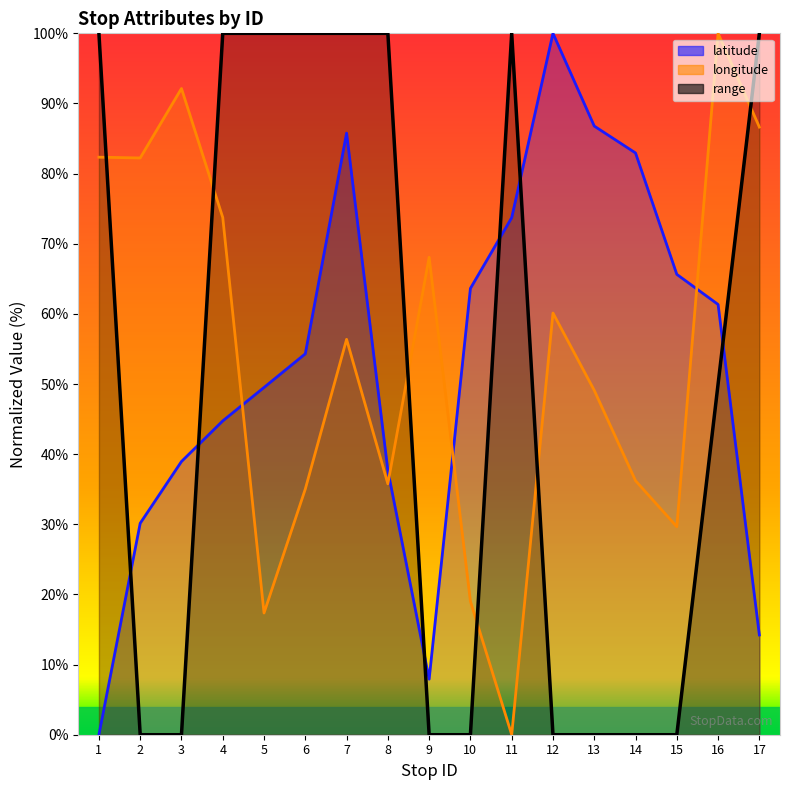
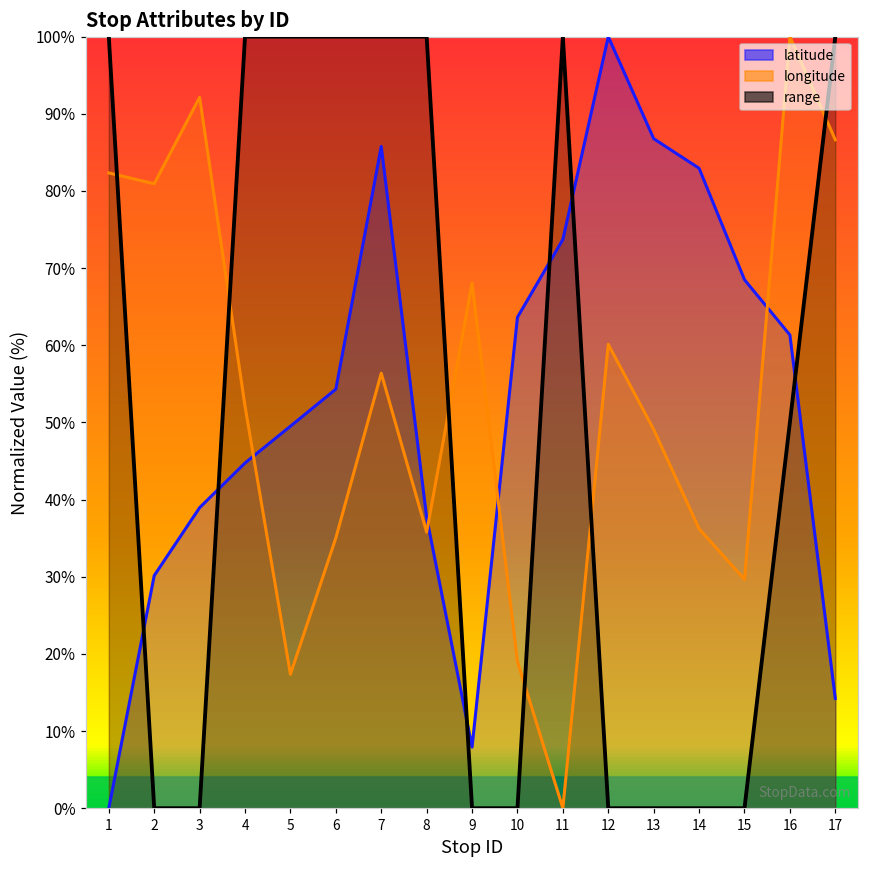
  {
    "latitude": {
      "2": "30%",
      "3": "39%",
      "4": "45%",
      "5": "50%",
      "6": "54%",
      "7": "86%",
      "8": "38%",
      "9": "8%",
      "10": "64%",
      "11": "74%",
      "12": "100%",
      "13": "87%",
      "14": "83%",
-     "15": "66%",
+     "15": "68%",
      "16": "61%",
      "17": "14%"
    },
    "longitude": {
      "1": "82%",
-     "2": "82%",
+     "2": "81%",
      "3": "92%",
-     "4": "74%",
+     "4": "52%",
      "5": "17%",
      "6": "35%",
      "7": "56%",
      "8": "36%",
      "9": "68%",
      "10": "19%",
      "12": "60%",
      "13": "49%",
      "14": "36%",
      "15": "30%",
      "16": "100%",
      "17": "87%"
    },
    "range": {
      "1": "100%",
      "4": "100%",
      "5": "100%",
      "6": "100%",
      "7": "100%",
      "8": "100%",
      "11": "100%",
      "16": "50%",
      "17": "100%"
    }
  }
